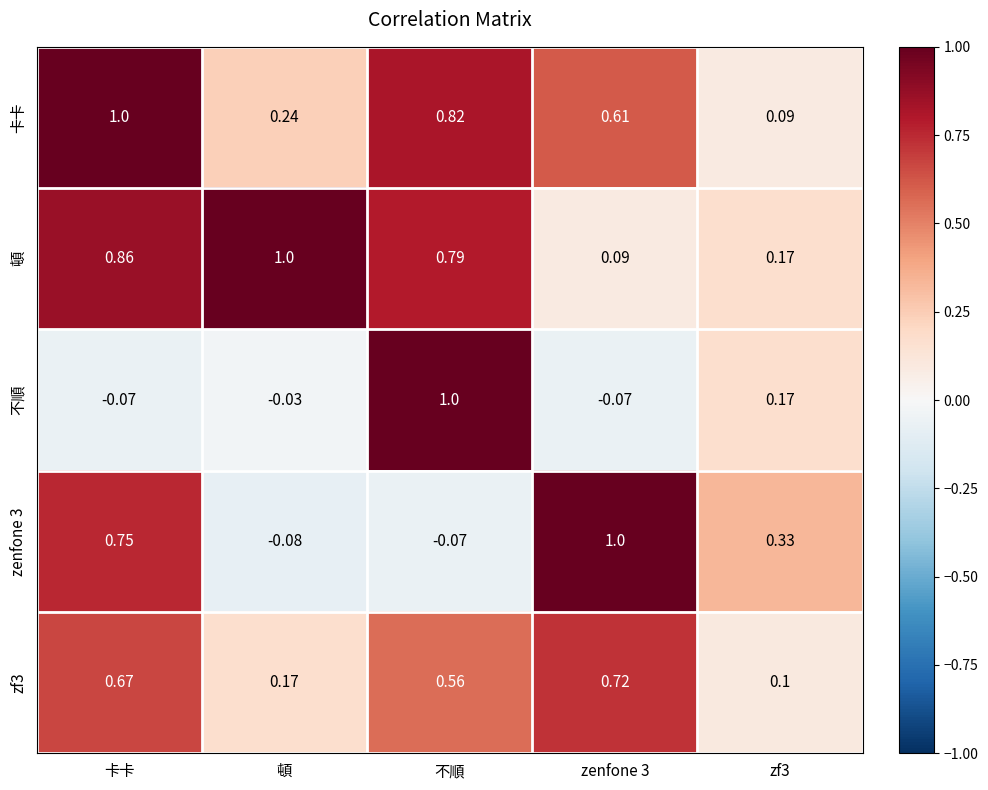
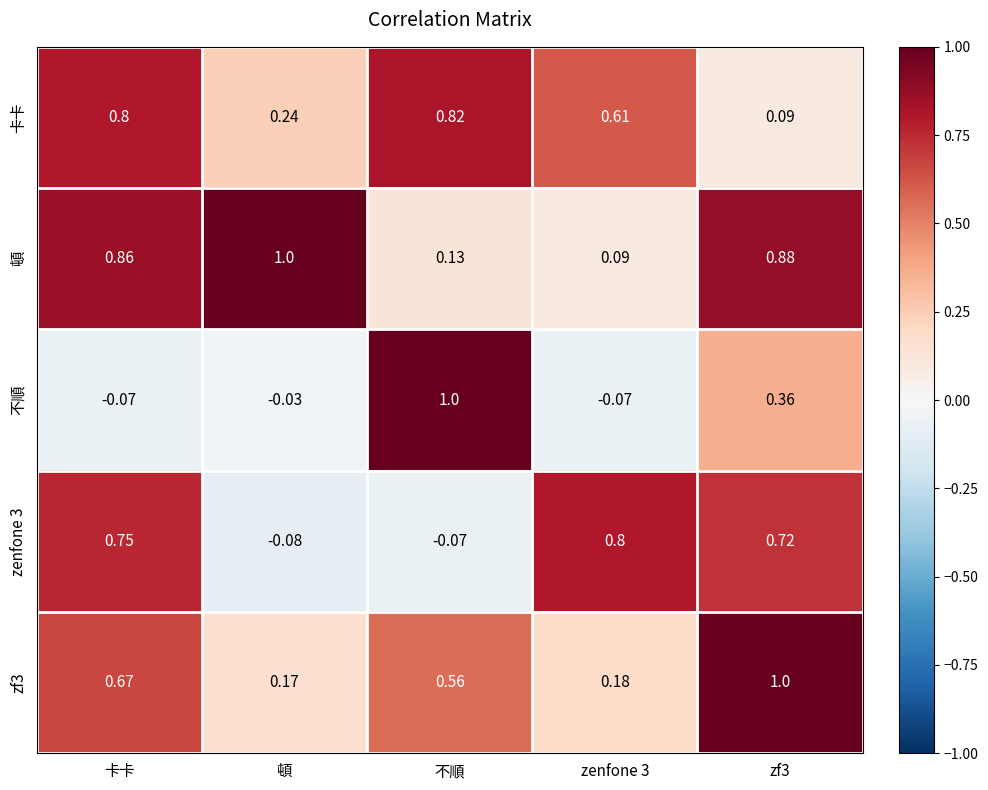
  {
    "卡卡": {
-     "卡卡": 1.0,
+     "卡卡": 0.8,
      "頓": 0.24,
      "不順": 0.82,
      "zenfone 3": 0.61,
      "zf3": 0.09
    },
    "頓": {
      "卡卡": 0.86,
      "頓": 1.0,
-     "不順": 0.79,
+     "不順": 0.13,
      "zenfone 3": 0.09,
-     "zf3": 0.17
+     "zf3": 0.88
    },
    "不順": {
      "卡卡": -0.07,
      "頓": -0.03,
      "不順": 1.0,
      "zenfone 3": -0.07,
-     "zf3": 0.17
+     "zf3": 0.36
    },
    "zenfone 3": {
      "卡卡": 0.75,
      "頓": -0.08,
      "不順": -0.07,
-     "zenfone 3": 1.0,
-     "zf3": 0.33
+     "zenfone 3": 0.8,
+     "zf3": 0.72
    },
    "zf3": {
      "卡卡": 0.67,
      "頓": 0.17,
      "不順": 0.56,
-     "zenfone 3": 0.72,
-     "zf3": 0.1
+     "zenfone 3": 0.18,
+     "zf3": 1.0
    }
  }
